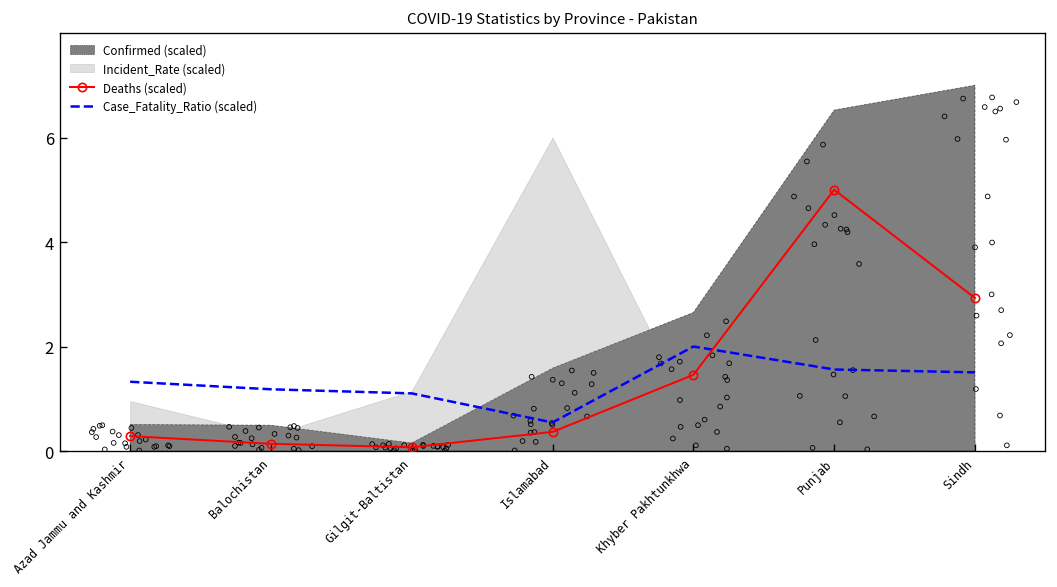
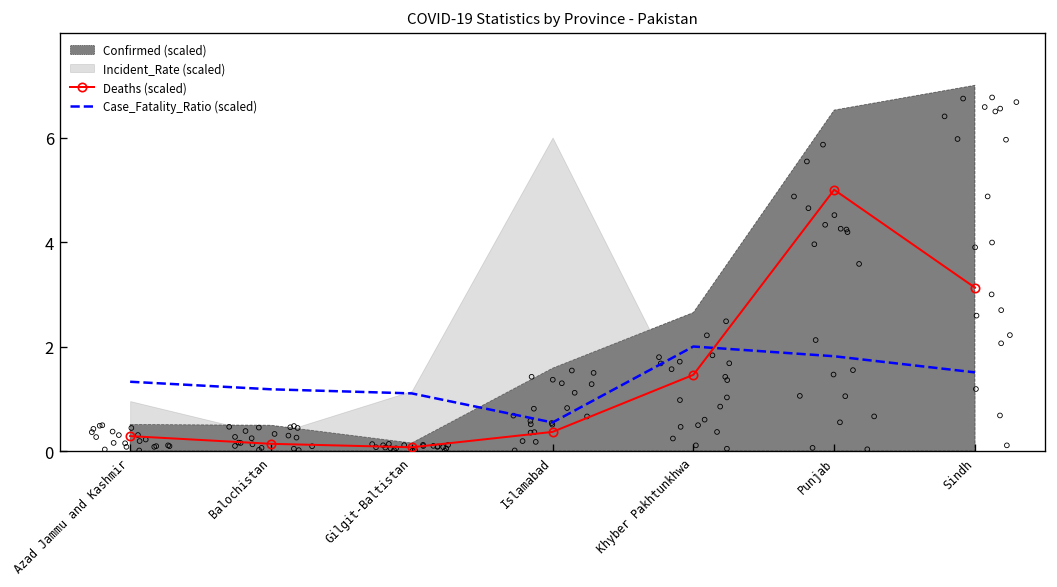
  {
    "Deaths (scaled)": {
      "Azad Jammu and Kashmir": 0.3,
      "Balochistan": 0.1,
      "Gilgit-Baltistan": 0.1,
      "Islamabad": 0.4,
      "Khyber Pakhtunkhwa": 1.5,
      "Punjab": 5.0,
-     "Sindh": 2.9
+     "Sindh": 3.1
    },
    "Confirmed (scaled)": {
      "Azad Jammu and Kashmir": 0.5,
      "Balochistan": 0.5,
      "Gilgit-Baltistan": 0.2,
      "Islamabad": 1.6,
      "Khyber Pakhtunkhwa": 2.7,
      "Punjab": 6.5,
      "Sindh": 7.0
    },
    "Case_Fatality_Ratio (scaled)": {
      "Azad Jammu and Kashmir": 1.3,
      "Balochistan": 1.2,
      "Khyber Pakhtunkhwa": 2.0,
-     "Punjab": 1.6,
+     "Punjab": 1.8,
      "Sindh": 1.5
    },
    "Incident_Rate (scaled)": {
      "Azad Jammu and Kashmir": 1.0,
      "Balochistan": 0.3,
      "Islamabad": 6.0,
      "Khyber Pakhtunkhwa": 0.7,
      "Punjab": 0.5,
      "Sindh": 1.1
    }
  }
